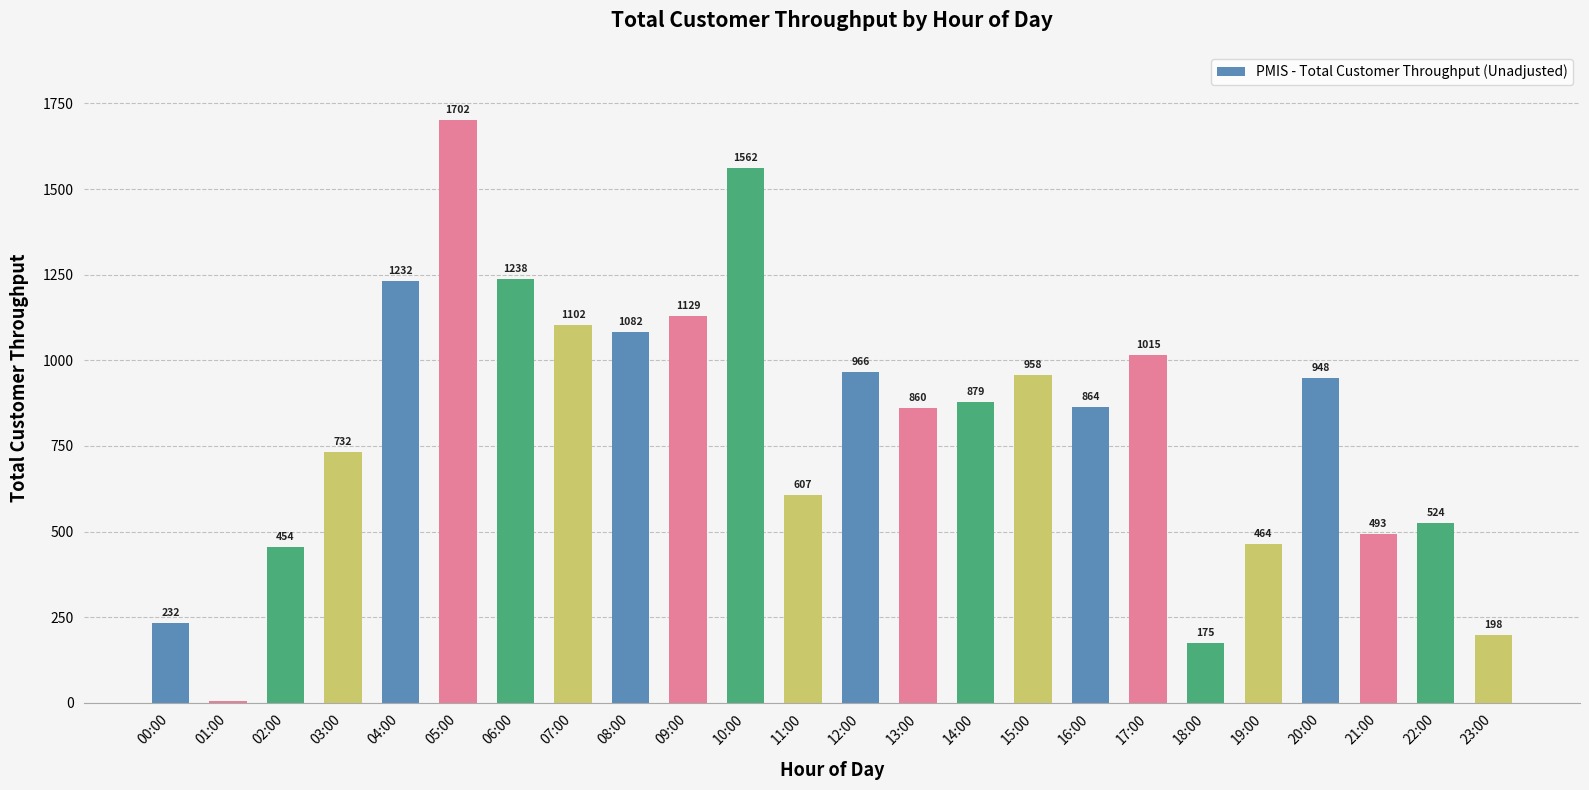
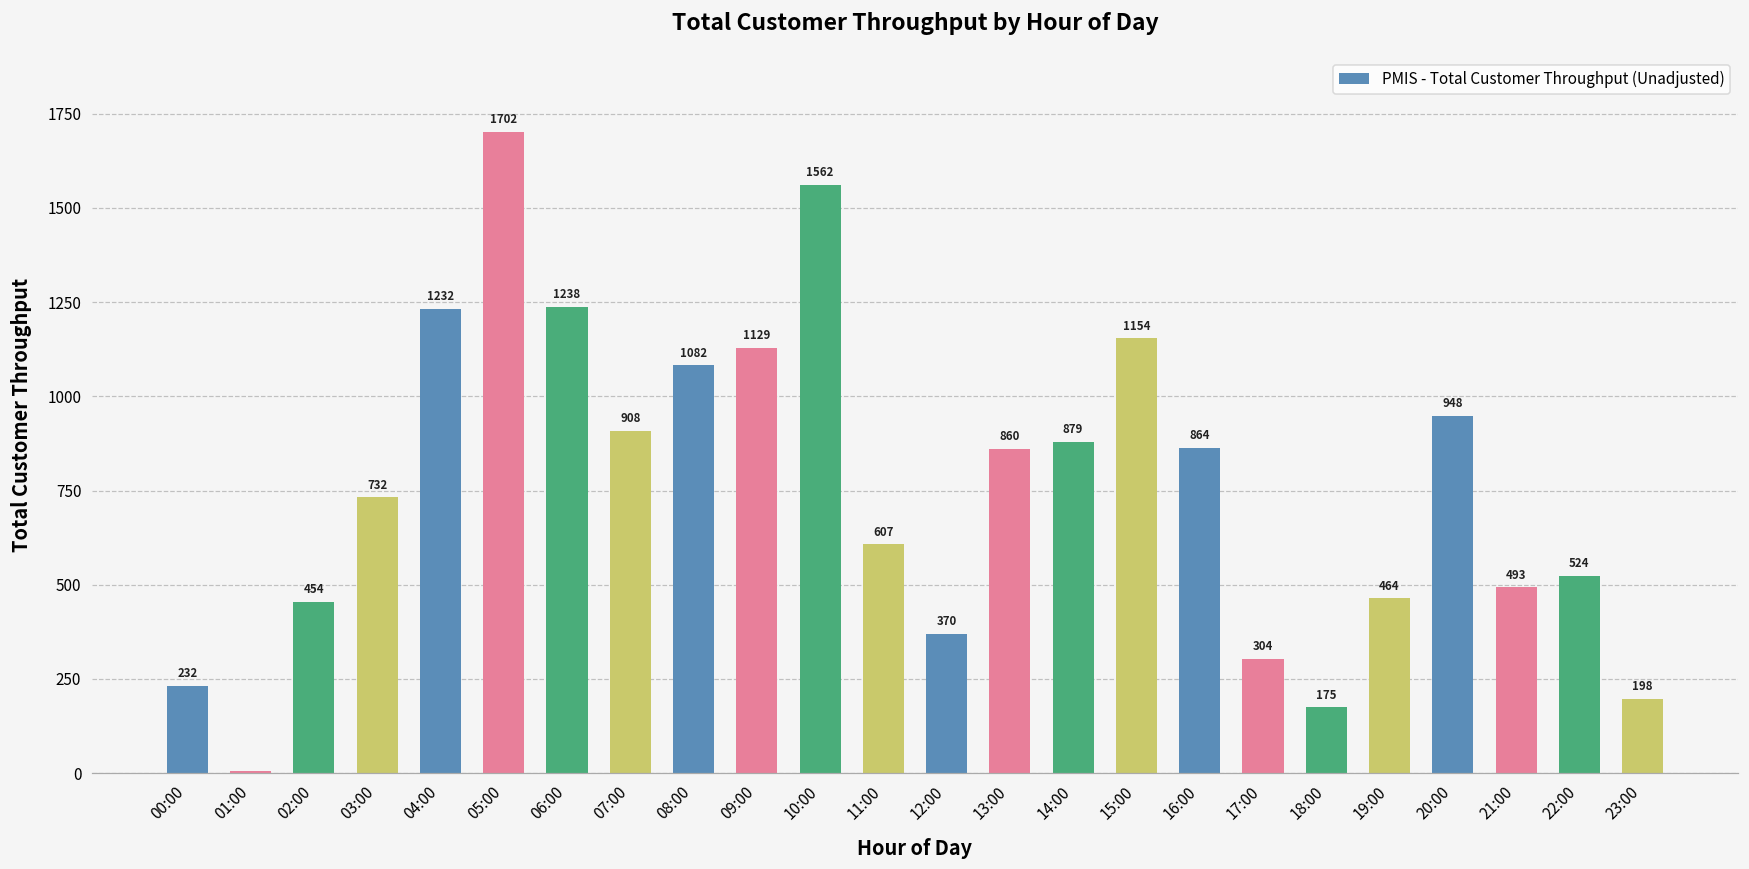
  {
    "00:00": 232,
    "02:00": 454,
    "03:00": 732,
    "04:00": 1232,
    "05:00": 1702,
    "06:00": 1238,
-   "07:00": 1102,
+   "07:00": 908,
    "08:00": 1082,
    "09:00": 1129,
    "10:00": 1562,
    "11:00": 607,
-   "12:00": 966,
+   "12:00": 370,
    "13:00": 860,
    "14:00": 879,
-   "15:00": 958,
+   "15:00": 1154,
    "16:00": 864,
-   "17:00": 1015,
+   "17:00": 304,
    "18:00": 175,
    "19:00": 464,
    "20:00": 948,
    "21:00": 493,
    "22:00": 524,
    "23:00": 198
  }
